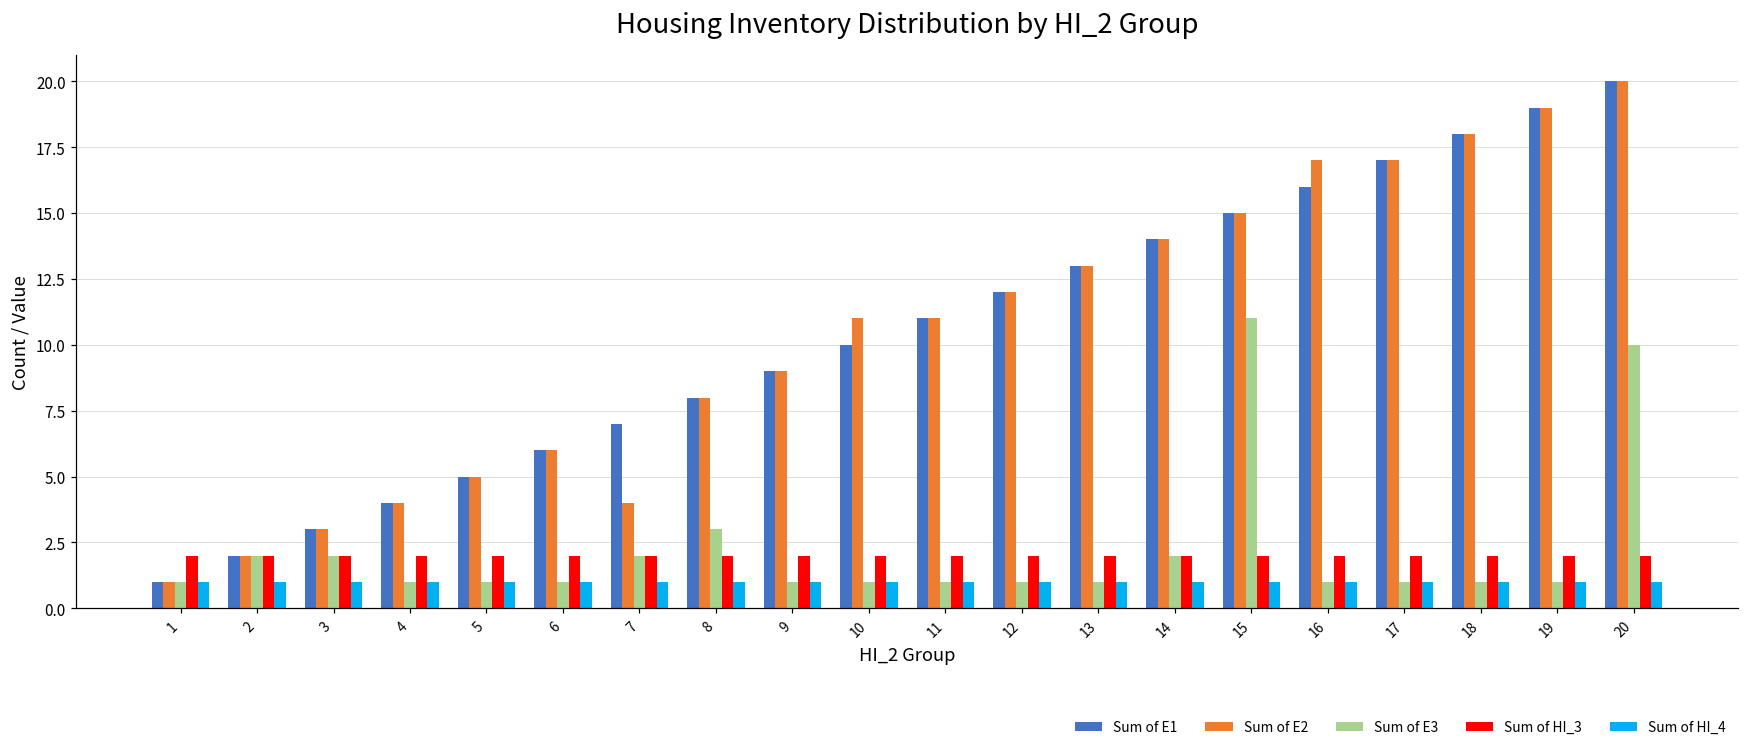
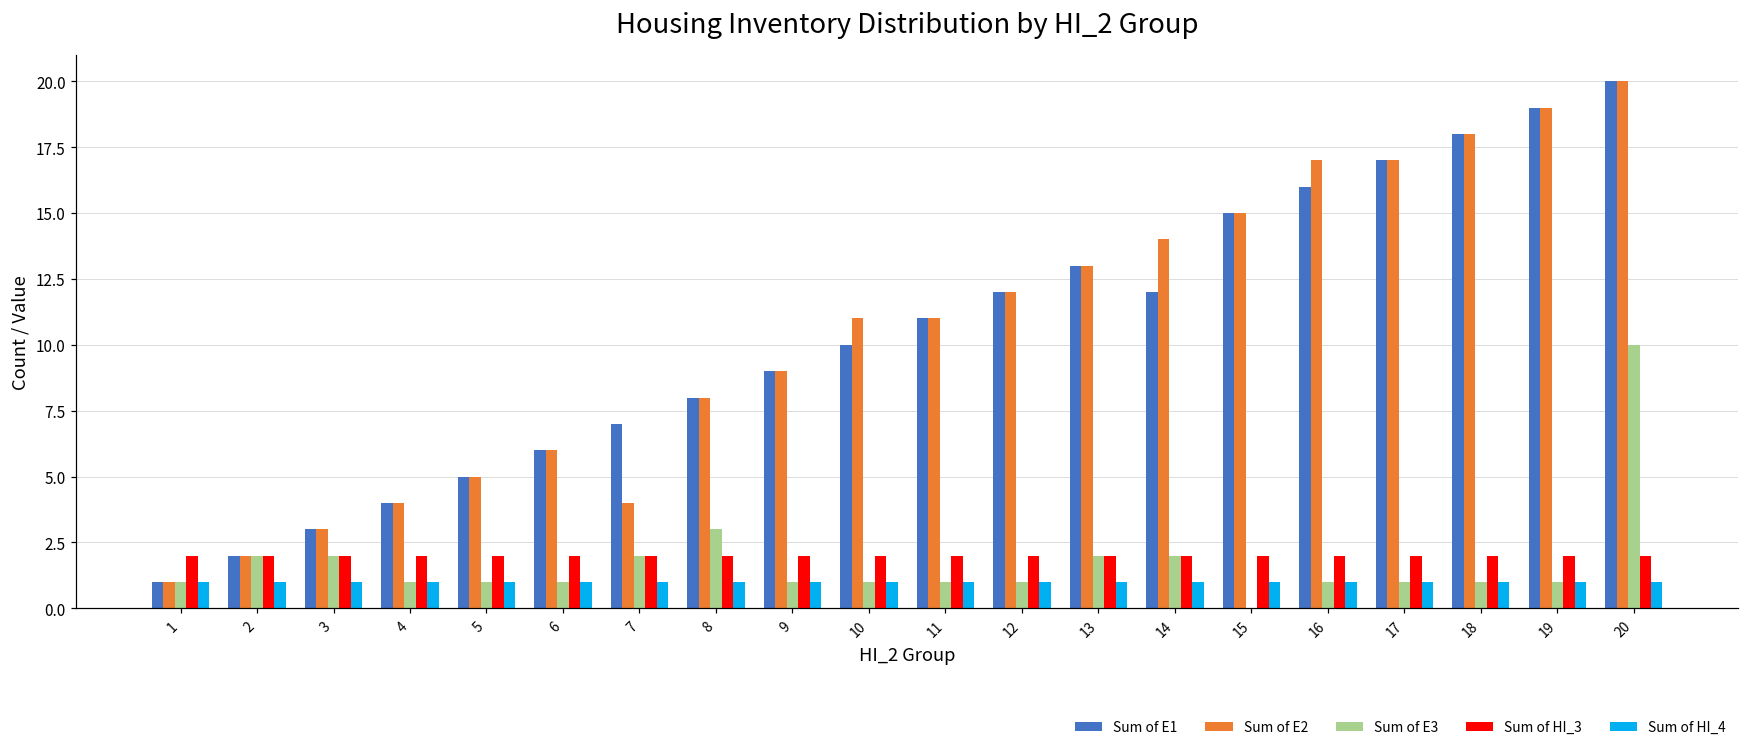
  {
    "Sum of E1": {
      "1": 1,
      "2": 2,
      "3": 3,
      "4": 4,
      "5": 5,
      "6": 6,
      "7": 7,
      "8": 8,
      "9": 9,
      "10": 10,
      "11": 11,
      "12": 12,
      "13": 13,
-     "14": 14,
+     "14": 12,
      "15": 15,
      "16": 16,
      "17": 17,
      "18": 18,
      "19": 19,
      "20": 20
    },
    "Sum of E2": {
      "1": 1,
      "2": 2,
      "3": 3,
      "4": 4,
      "5": 5,
      "6": 6,
      "7": 4,
      "8": 8,
      "9": 9,
      "10": 11,
      "11": 11,
      "12": 12,
      "13": 13,
      "14": 14,
      "15": 15,
      "16": 17,
      "17": 17,
      "18": 18,
      "19": 19,
      "20": 20
    },
    "Sum of E3": {
      "1": 1,
      "2": 2,
      "3": 2,
      "4": 1,
      "5": 1,
      "6": 1,
      "7": 2,
      "8": 3,
      "9": 1,
      "10": 1,
      "11": 1,
      "12": 1,
-     "13": 1,
+     "13": 2,
      "14": 2,
-     "15": 11,
+     "15": 0,
      "16": 1,
      "17": 1,
      "18": 1,
      "19": 1,
      "20": 10
    },
    "Sum of HI_3": {
      "1": 2,
      "2": 2,
      "3": 2,
      "4": 2,
      "5": 2,
      "6": 2,
      "7": 2,
      "8": 2,
      "9": 2,
      "10": 2,
      "11": 2,
      "12": 2,
      "13": 2,
      "14": 2,
      "15": 2,
      "16": 2,
      "17": 2,
      "18": 2,
      "19": 2,
      "20": 2
    },
    "Sum of HI_4": {
      "1": 1,
      "2": 1,
      "3": 1,
      "4": 1,
      "5": 1,
      "6": 1,
      "7": 1,
      "8": 1,
      "9": 1,
      "10": 1,
      "11": 1,
      "12": 1,
      "13": 1,
      "14": 1,
      "15": 1,
      "16": 1,
      "17": 1,
      "18": 1,
      "19": 1,
      "20": 1
    }
  }
